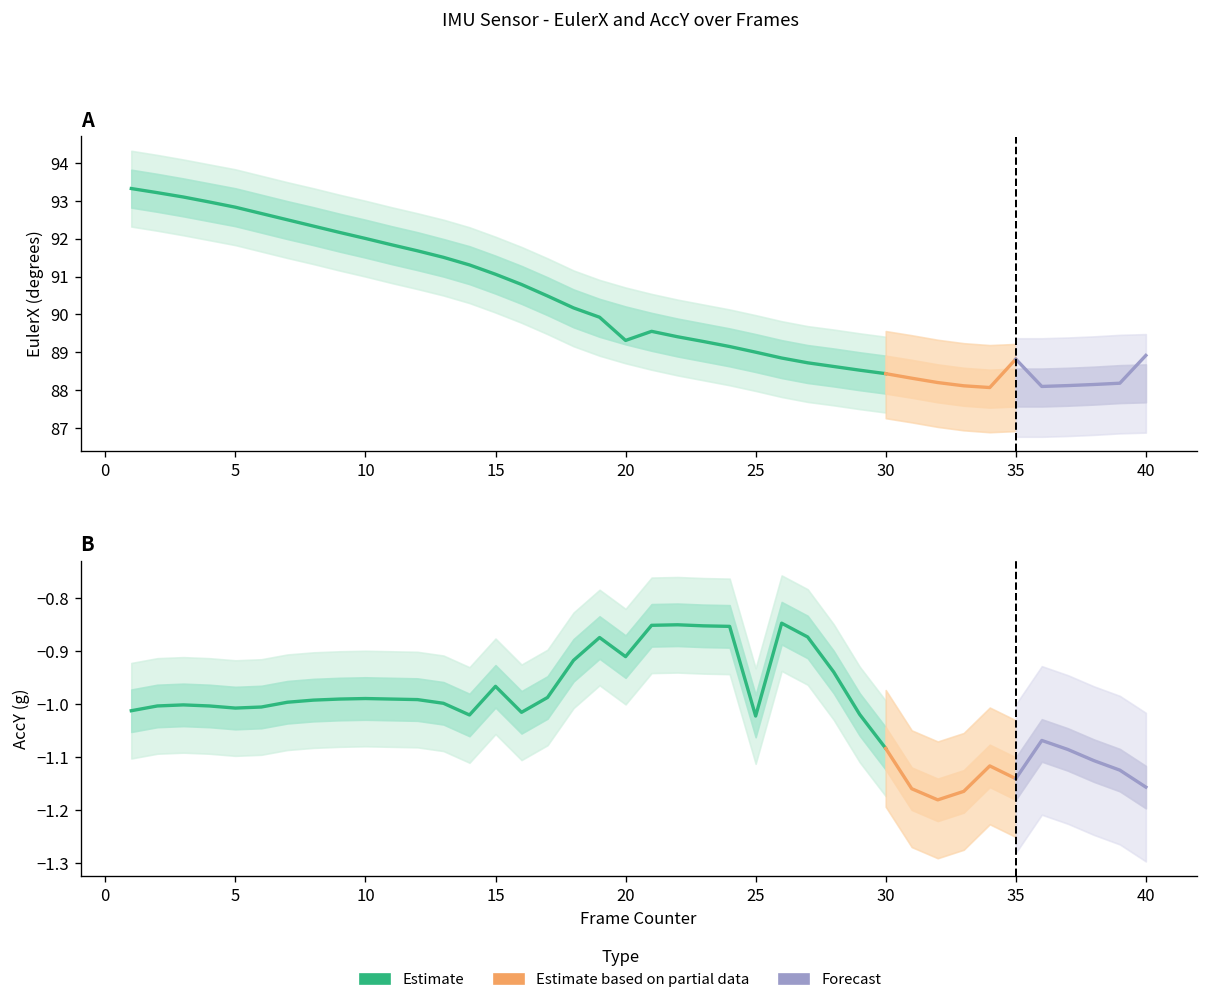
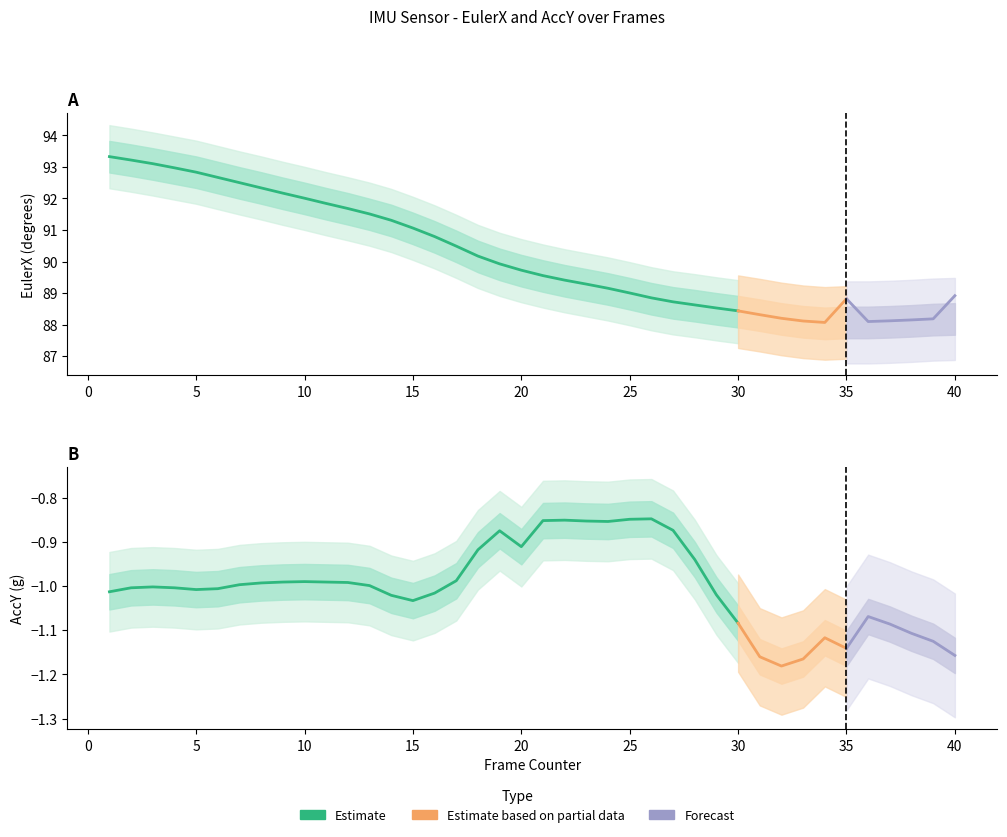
  {
    "A": {
      "Estimate": {
        "5": 92.8,
        "10": 92.0,
        "15": 91.1,
-       "20": 89.3,
+       "20": 89.7,
        "25": 89.0
      },
      "Forecast": {
        "40": 88.9
      }
    },
    "B": {
      "Estimate": {
        "5": -1.01,
        "10": -0.99,
-       "15": -0.97,
+       "15": -1.03,
        "20": -0.91,
-       "25": -1.02
+       "25": -0.85
      },
      "Forecast": {
        "40": -1.16
      }
    }
  }
